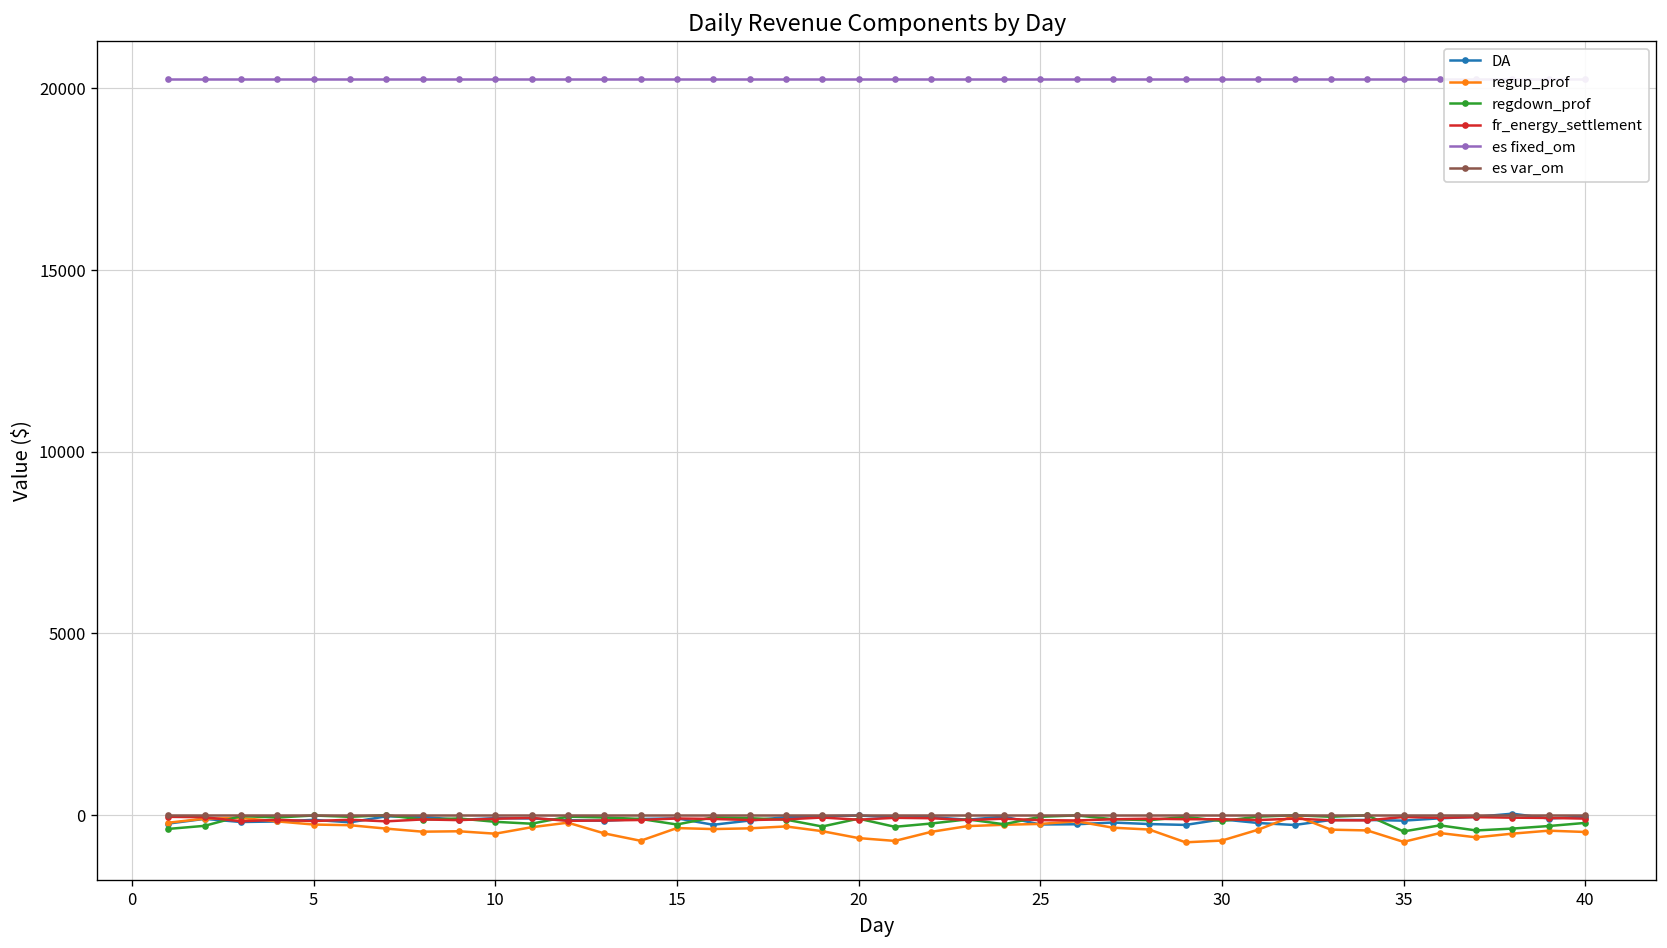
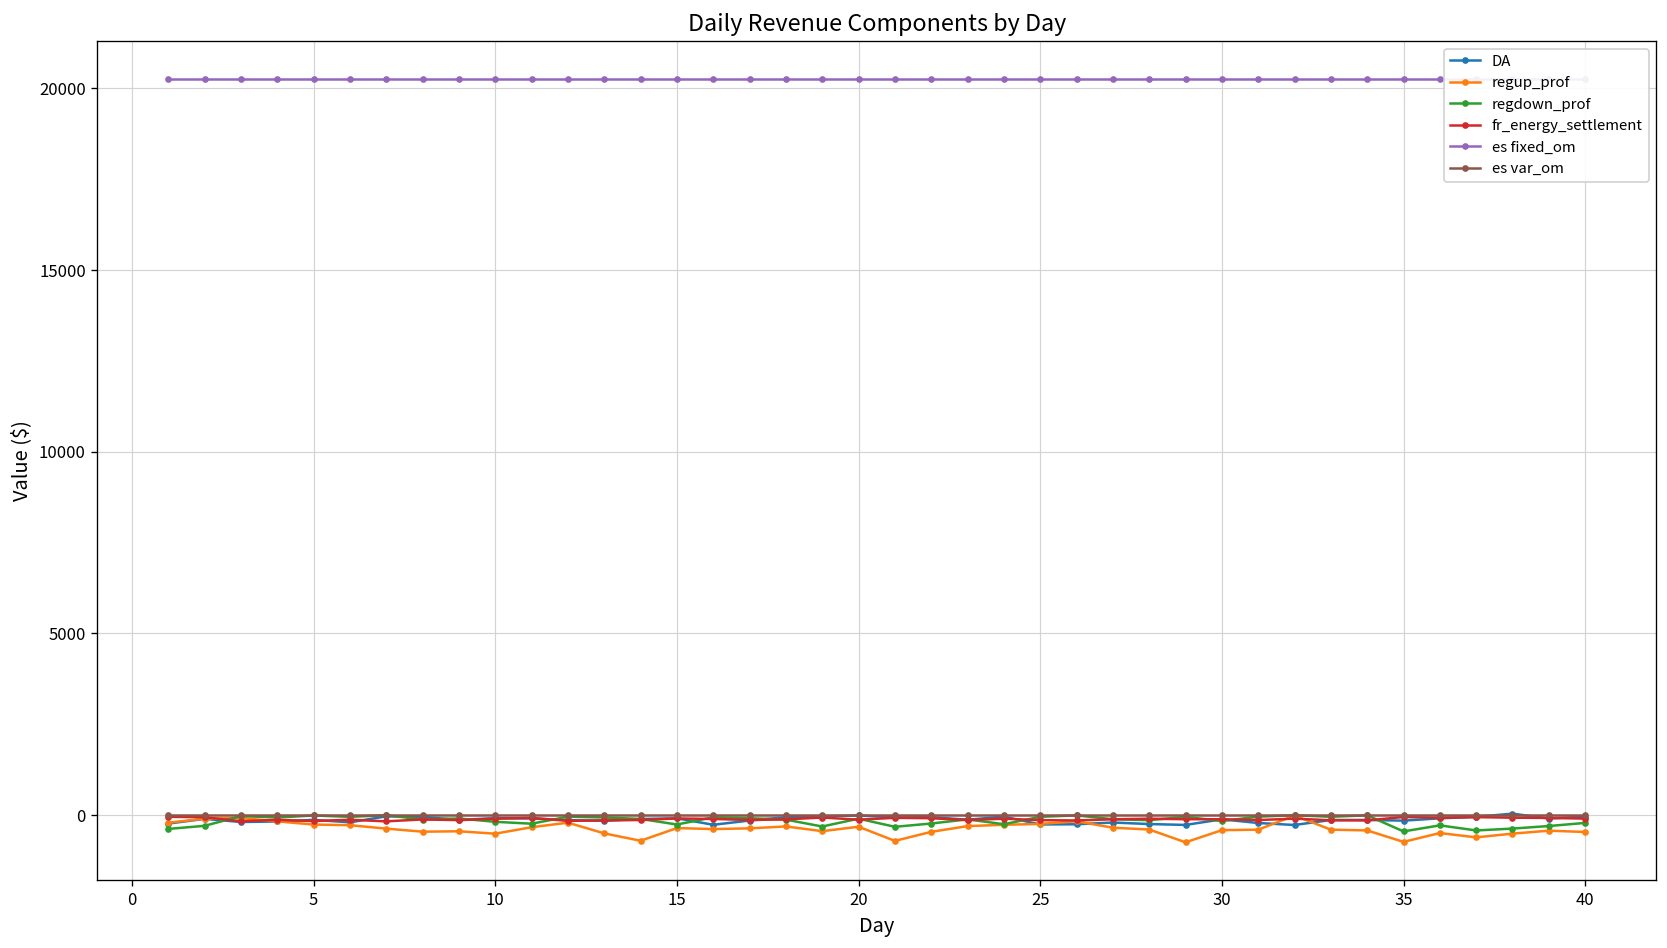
  {
    "DA": {
      "35": -200
    },
    "regup_prof": {
      "5": -300,
      "10": -500,
      "15": -400,
-     "20": -600,
-     "30": -700,
+     "20": -300,
+     "30": -400,
      "35": -700,
      "40": -500
    },
    "regdown_prof": {
      "15": -300,
      "35": -400,
      "40": -200
    },
    "fr_energy_settlement": {
      "25": -100
    },
    "es fixed_om": {
      "5": 20300,
      "10": 20300,
      "15": 20300,
      "20": 20300,
      "25": 20300,
      "30": 20300,
      "35": 20300
    },
    "es var_om": {
      "15": 0,
      "30": 0
    }
  }
